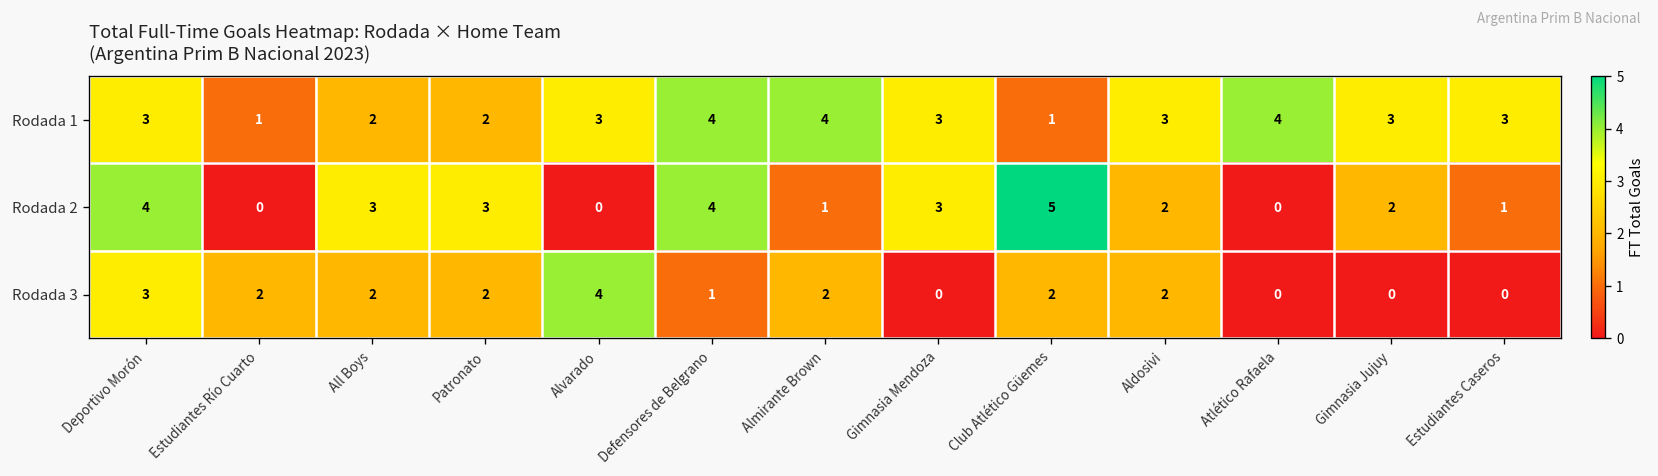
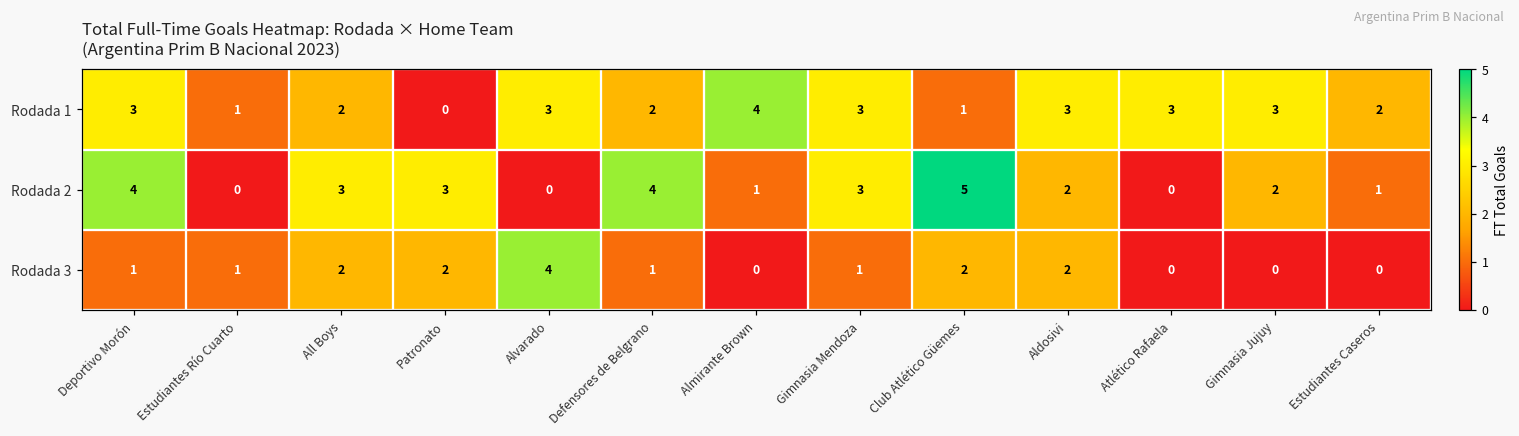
  {
    "Rodada 1": {
      "Deportivo Morón": 3,
      "Estudiantes Río Cuarto": 1,
      "All Boys": 2,
-     "Patronato": 2,
+     "Patronato": 0,
      "Alvarado": 3,
-     "Defensores de Belgrano": 4,
+     "Defensores de Belgrano": 2,
      "Almirante Brown": 4,
      "Gimnasia Mendoza": 3,
      "Club Atlético Güemes": 1,
      "Aldosivi": 3,
-     "Atlético Rafaela": 4,
+     "Atlético Rafaela": 3,
      "Gimnasia Jujuy": 3,
-     "Estudiantes Caseros": 3
+     "Estudiantes Caseros": 2
    },
    "Rodada 2": {
      "Deportivo Morón": 4,
      "Estudiantes Río Cuarto": 0,
      "All Boys": 3,
      "Patronato": 3,
      "Alvarado": 0,
      "Defensores de Belgrano": 4,
      "Almirante Brown": 1,
      "Gimnasia Mendoza": 3,
      "Club Atlético Güemes": 5,
      "Aldosivi": 2,
      "Atlético Rafaela": 0,
      "Gimnasia Jujuy": 2,
      "Estudiantes Caseros": 1
    },
    "Rodada 3": {
-     "Deportivo Morón": 3,
-     "Estudiantes Río Cuarto": 2,
+     "Deportivo Morón": 1,
+     "Estudiantes Río Cuarto": 1,
      "All Boys": 2,
      "Patronato": 2,
      "Alvarado": 4,
      "Defensores de Belgrano": 1,
-     "Almirante Brown": 2,
-     "Gimnasia Mendoza": 0,
+     "Almirante Brown": 0,
+     "Gimnasia Mendoza": 1,
      "Club Atlético Güemes": 2,
      "Aldosivi": 2,
      "Atlético Rafaela": 0,
      "Gimnasia Jujuy": 0,
      "Estudiantes Caseros": 0
    }
  }
